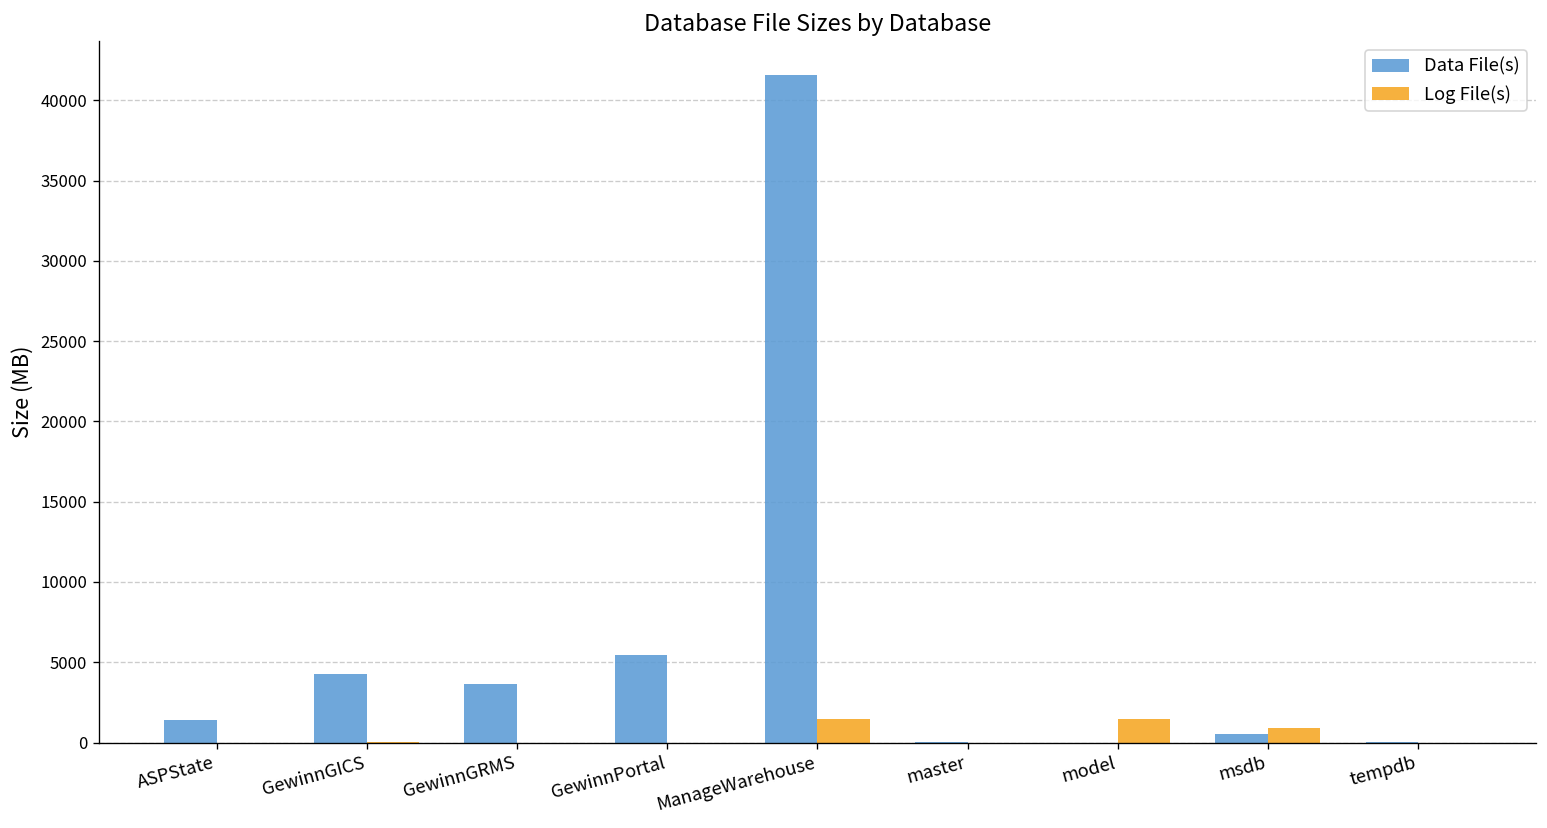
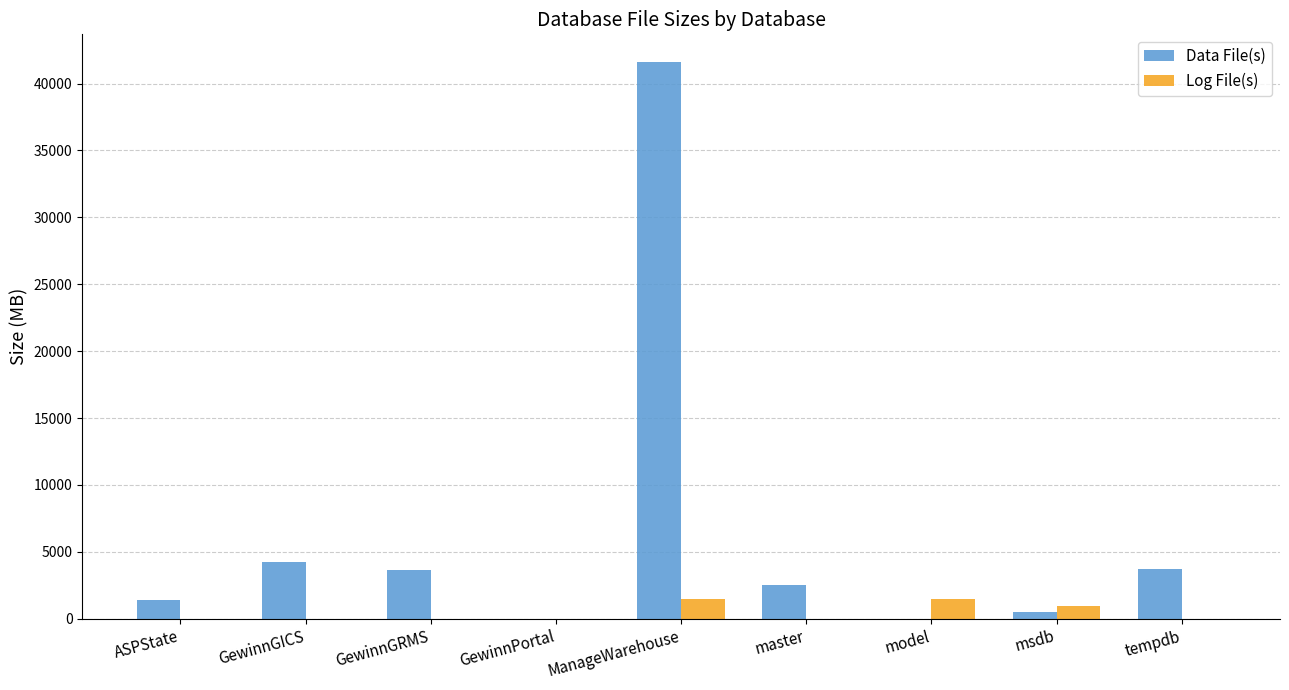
  {
    "Data File(s)": {
      "ASPState": 1400,
      "GewinnGICS": 4300,
      "GewinnGRMS": 3600,
-     "GewinnPortal": 5400,
+     "GewinnPortal": 0,
      "ManageWarehouse": 41600,
-     "master": 0,
+     "master": 2500,
      "msdb": 500,
-     "tempdb": 0
+     "tempdb": 3700
    },
    "Log File(s)": {
      "ASPState": 0,
      "ManageWarehouse": 1400,
      "model": 1500,
      "msdb": 900,
      "tempdb": 0
    }
  }
